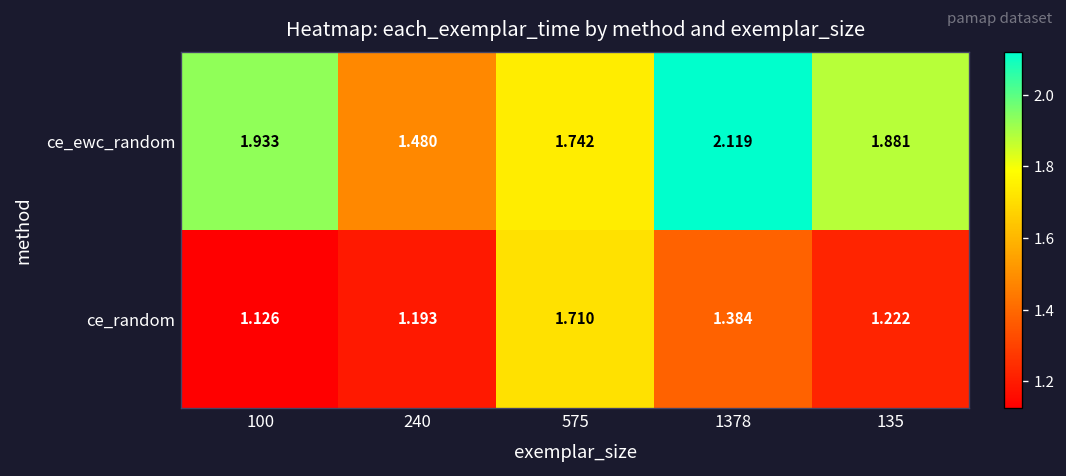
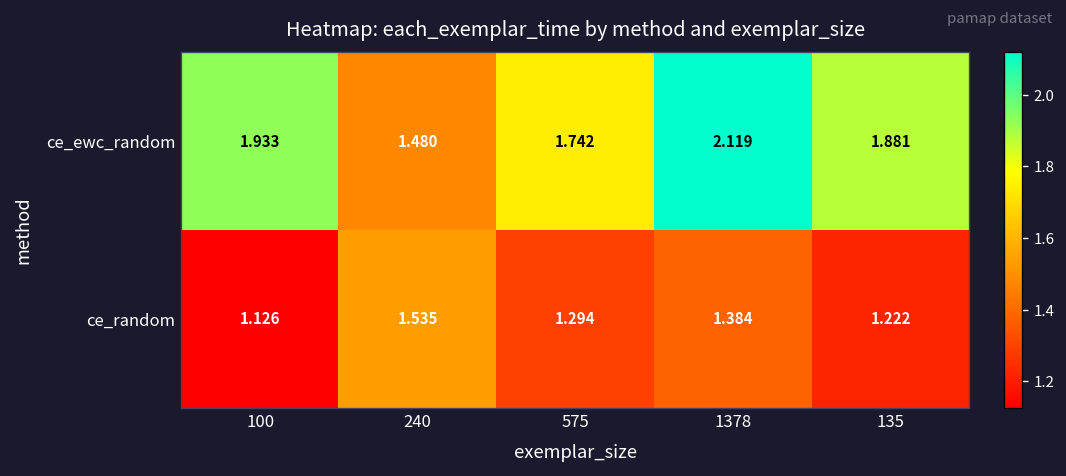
  {
    "ce_ewc_random": {
      "100": 1.933,
      "240": 1.480,
      "575": 1.742,
      "1378": 2.119,
      "135": 1.881
    },
    "ce_random": {
      "100": 1.126,
-     "240": 1.193,
-     "575": 1.710,
+     "240": 1.535,
+     "575": 1.294,
      "1378": 1.384,
      "135": 1.222
    }
  }
